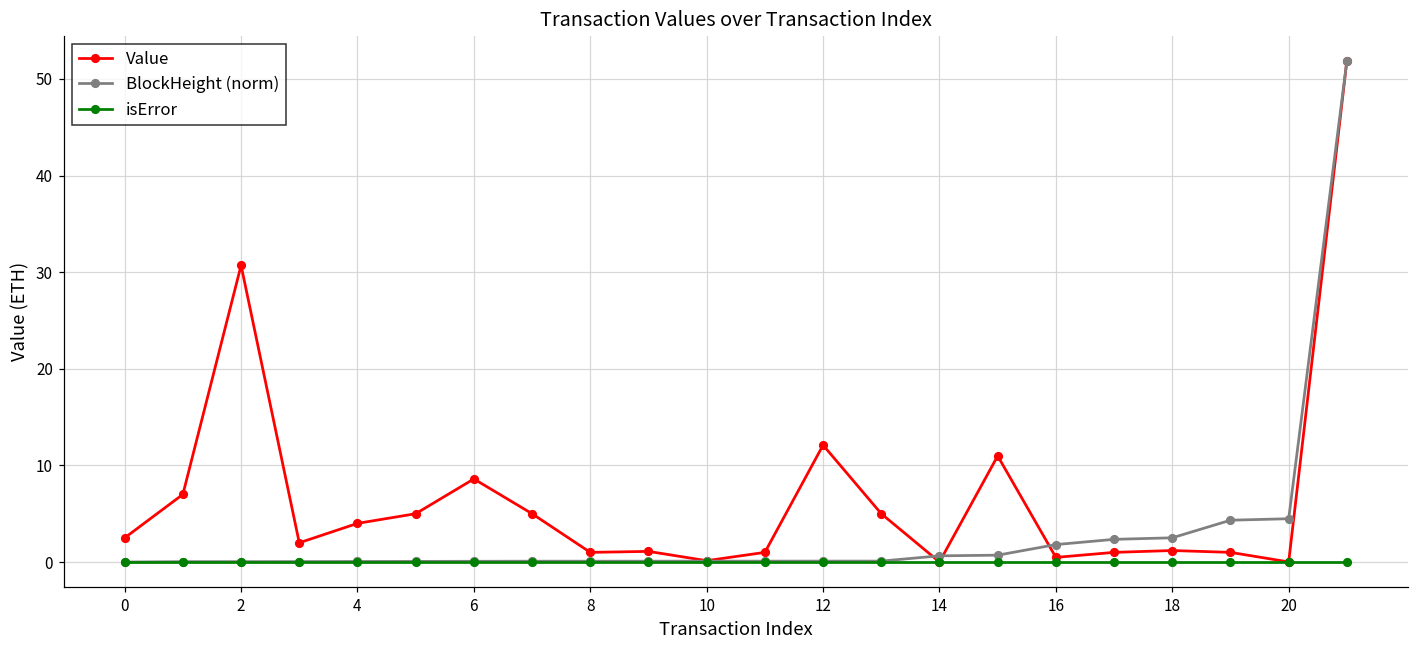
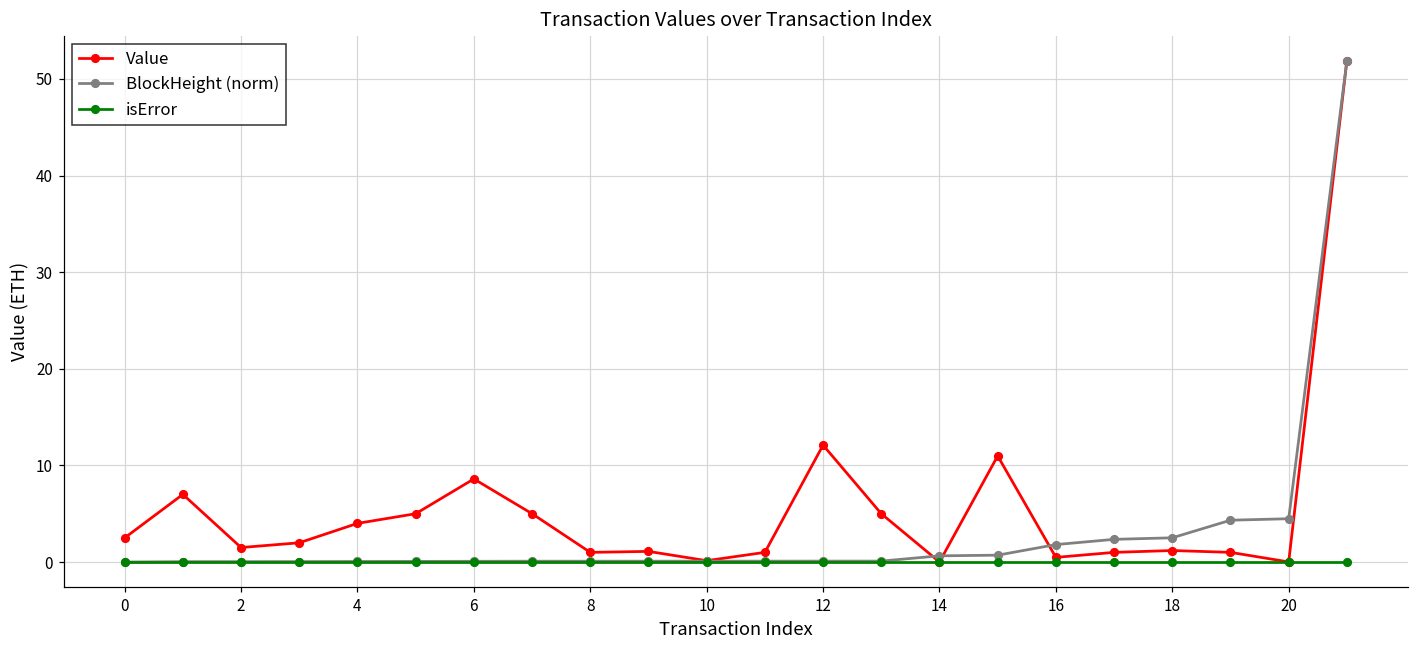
  {
    "Value": {
      "0": 3,
-     "2": 31,
+     "2": 2,
      "4": 4,
      "6": 9,
      "8": 1,
      "12": 12,
      "16": 0,
      "18": 1
    },
    "BlockHeight (norm)": {
      "14": 1,
      "16": 2,
      "18": 3,
      "20": 4
    },
    "isError": {
      "16": 0,
      "18": 0
    }
  }
